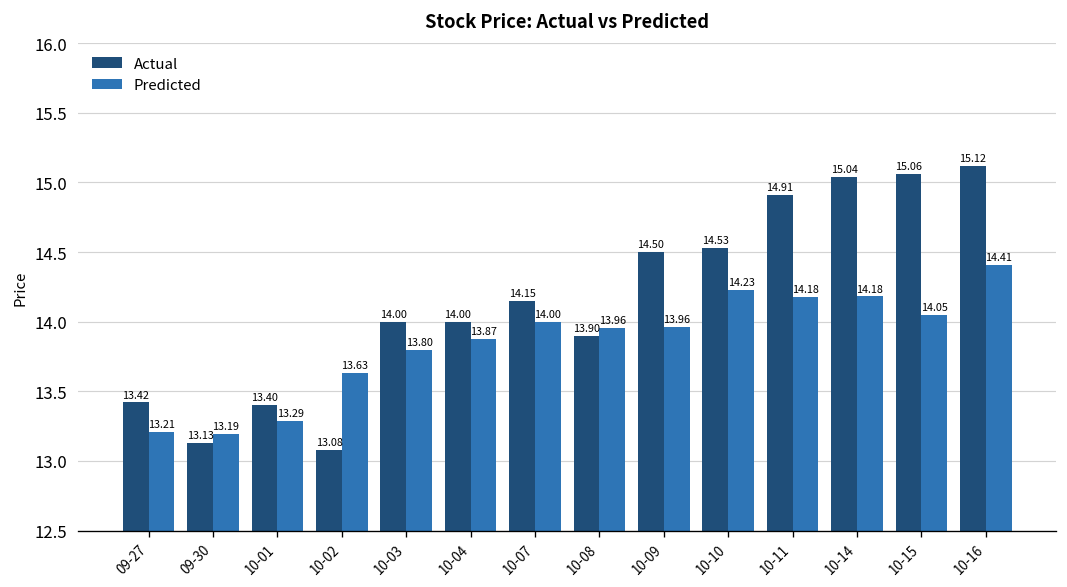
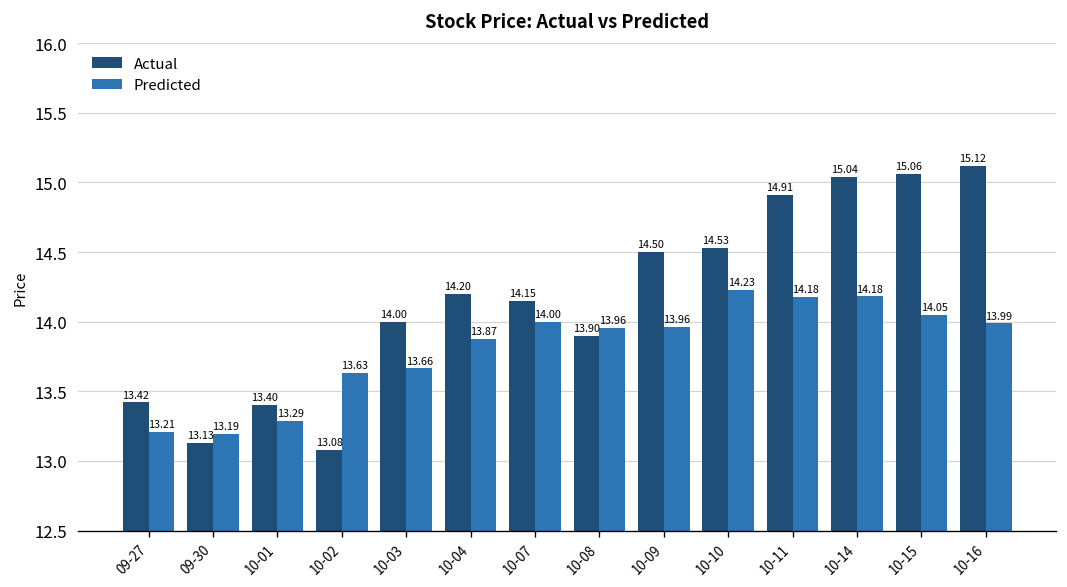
  {
    "Actual": {
      "09-27": 13.42,
      "09-30": 13.13,
      "10-01": 13.40,
      "10-02": 13.08,
      "10-03": 14.00,
-     "10-04": 14.00,
+     "10-04": 14.20,
      "10-07": 14.15,
      "10-08": 13.90,
      "10-09": 14.50,
      "10-10": 14.53,
      "10-11": 14.91,
      "10-14": 15.04,
      "10-15": 15.06,
      "10-16": 15.12
    },
    "Predicted": {
      "09-27": 13.21,
      "09-30": 13.19,
      "10-01": 13.29,
      "10-02": 13.63,
-     "10-03": 13.80,
+     "10-03": 13.66,
      "10-04": 13.87,
      "10-07": 14.00,
      "10-08": 13.96,
      "10-09": 13.96,
      "10-10": 14.23,
      "10-11": 14.18,
      "10-14": 14.18,
      "10-15": 14.05,
-     "10-16": 14.41
+     "10-16": 13.99
    }
  }
